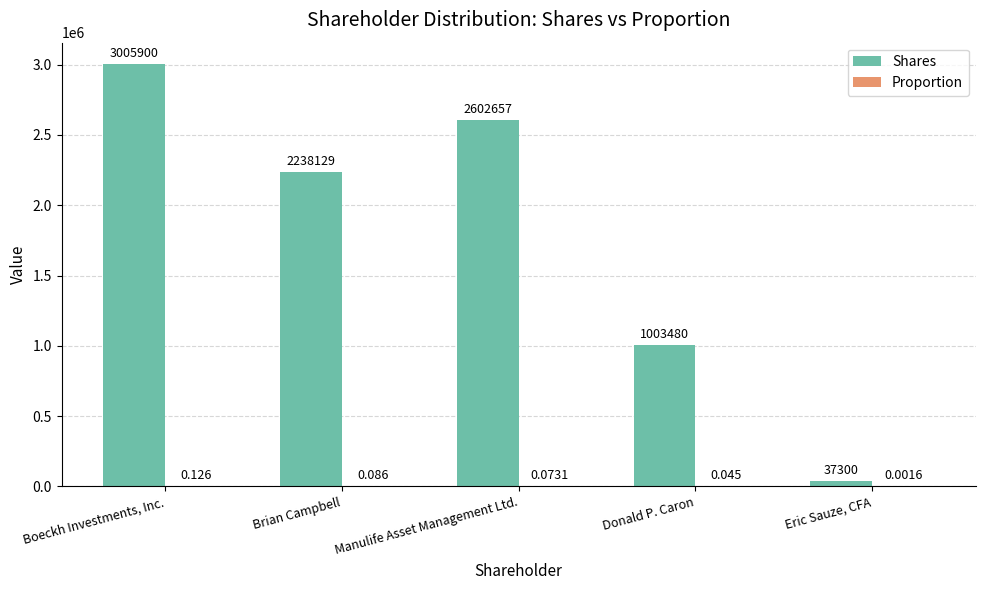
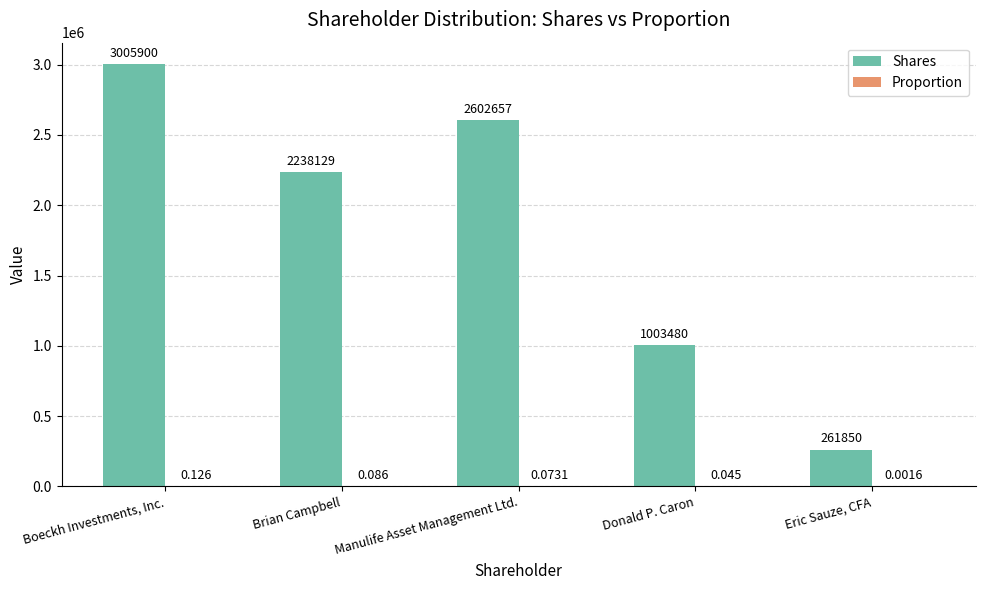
  {
    "Shares": {
      "Boeckh Investments, Inc.": 3005900,
      "Brian Campbell": 2238129,
      "Manulife Asset Management Ltd.": 2602657,
      "Donald P. Caron": 1003480,
-     "Eric Sauze, CFA": 37300
+     "Eric Sauze, CFA": 261850
    },
    "Proportion": {
      "Boeckh Investments, Inc.": 0.126,
      "Brian Campbell": 0.086,
      "Manulife Asset Management Ltd.": 0.0731,
      "Donald P. Caron": 0.045,
      "Eric Sauze, CFA": 0.0016
    }
  }
